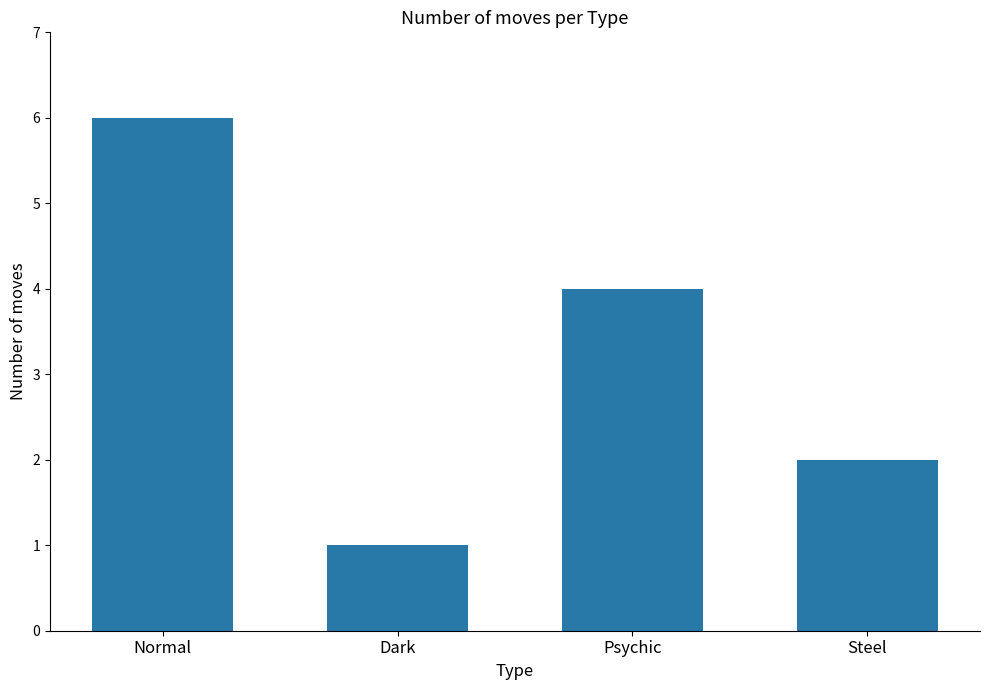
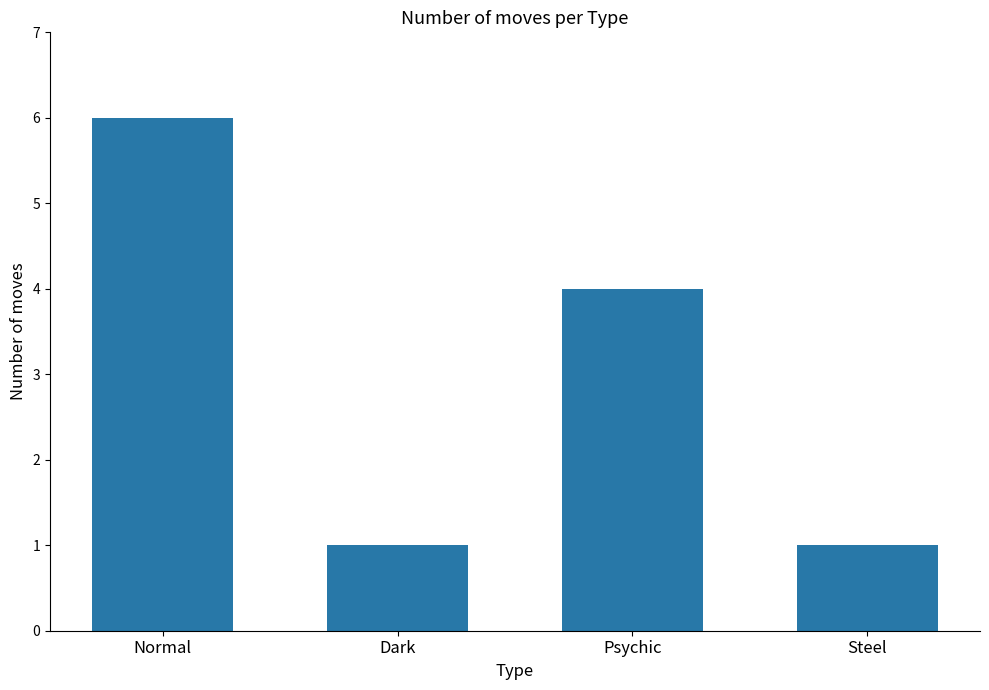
  {
    "Normal": 6,
    "Dark": 1,
    "Psychic": 4,
-   "Steel": 2
+   "Steel": 1
  }
